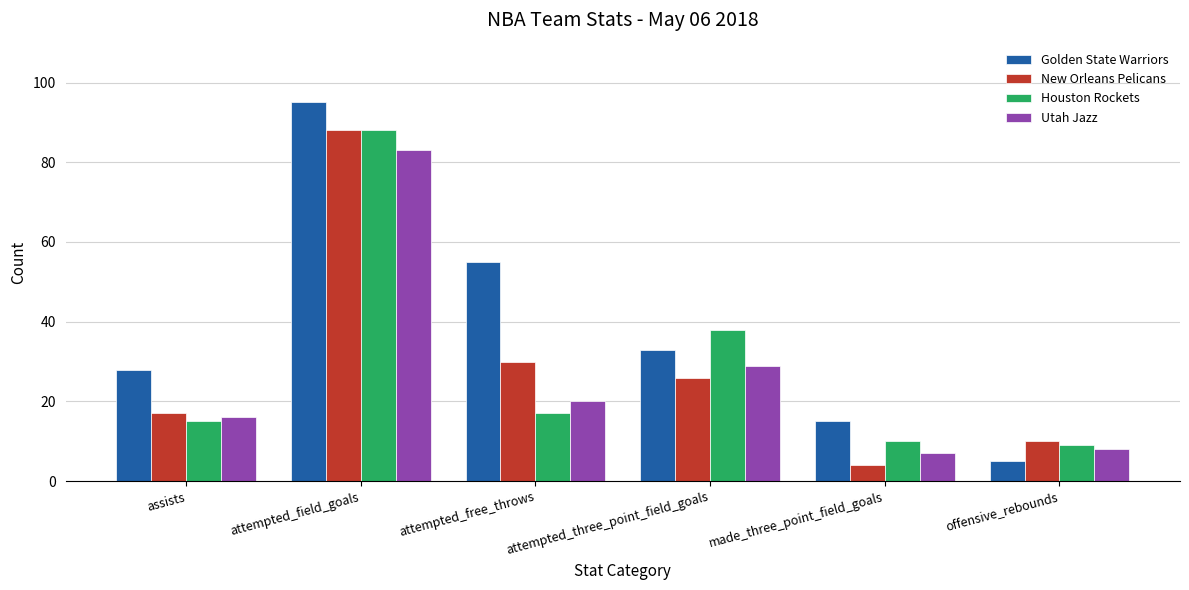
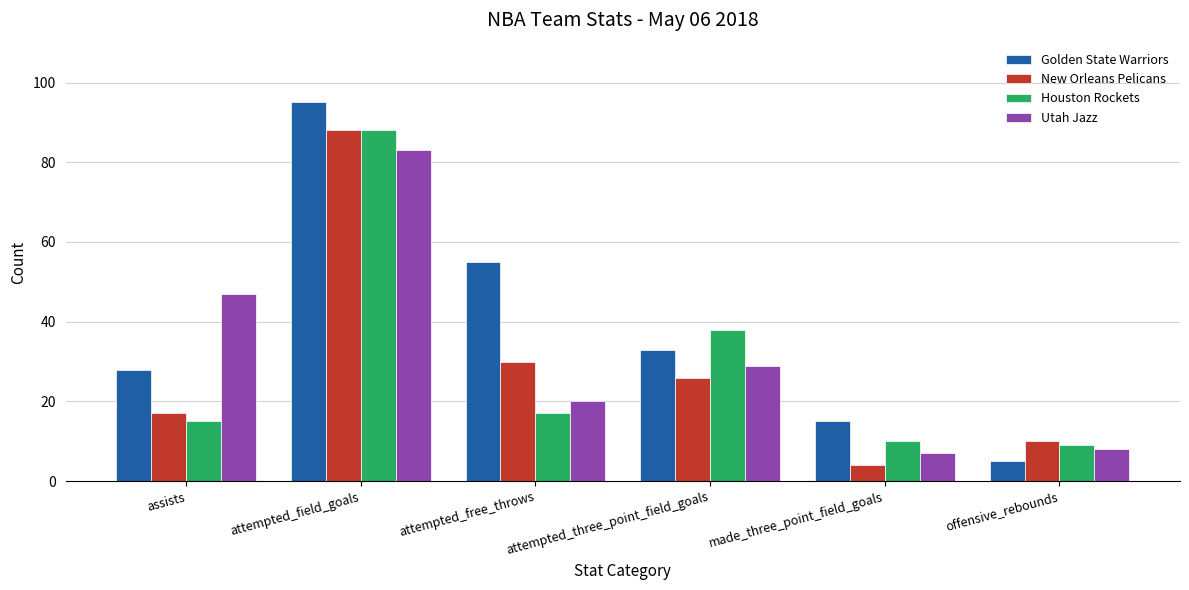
  {
    "Golden State Warriors": {
      "assists": 28,
      "attempted_field_goals": 95,
      "attempted_free_throws": 55,
      "attempted_three_point_field_goals": 33,
      "made_three_point_field_goals": 15,
      "offensive_rebounds": 5
    },
    "New Orleans Pelicans": {
      "assists": 17,
      "attempted_field_goals": 88,
      "attempted_free_throws": 30,
      "attempted_three_point_field_goals": 26,
      "made_three_point_field_goals": 4,
      "offensive_rebounds": 10
    },
    "Houston Rockets": {
      "assists": 15,
      "attempted_field_goals": 88,
      "attempted_free_throws": 17,
      "attempted_three_point_field_goals": 38,
      "made_three_point_field_goals": 10,
      "offensive_rebounds": 9
    },
    "Utah Jazz": {
-     "assists": 16,
+     "assists": 47,
      "attempted_field_goals": 83,
      "attempted_free_throws": 20,
      "attempted_three_point_field_goals": 29,
      "made_three_point_field_goals": 7,
      "offensive_rebounds": 8
    }
  }
